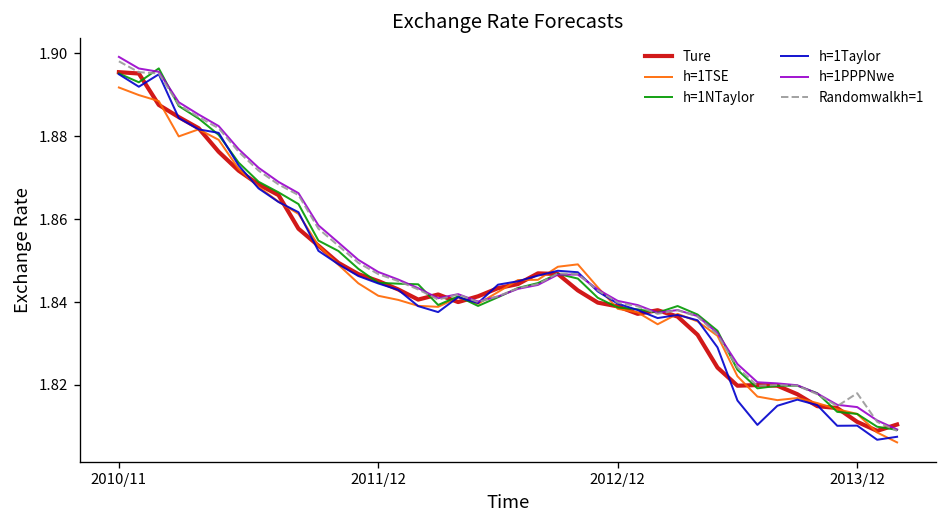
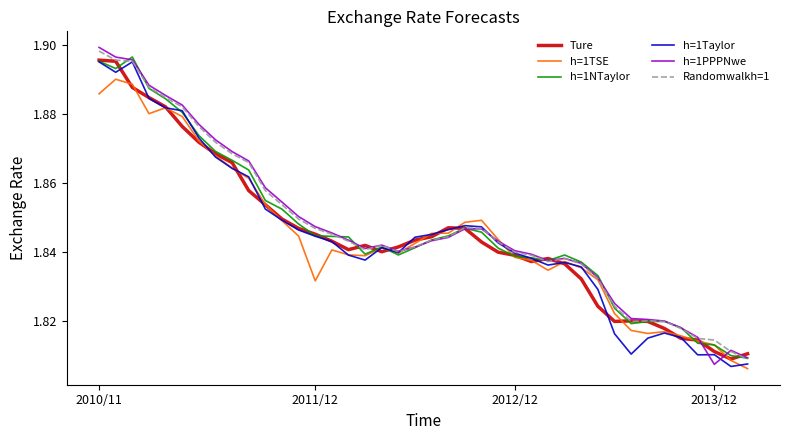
  {
    "Ture": {
      "2013/12": 1.811
    },
    "h=1TSE": {
-     "2010/11": 1.892,
-     "2011/12": 1.842
+     "2010/11": 1.886,
+     "2011/12": 1.832
    },
    "h=1Taylor": {
      "2013/12": 1.810
    },
    "h=1PPPNwe": {
      "2010/11": 1.899,
-     "2013/12": 1.815
+     "2013/12": 1.807
    },
    "Randomwalkh=1": {
      "2010/11": 1.898,
-     "2013/12": 1.818
+     "2013/12": 1.814
    }
  }
